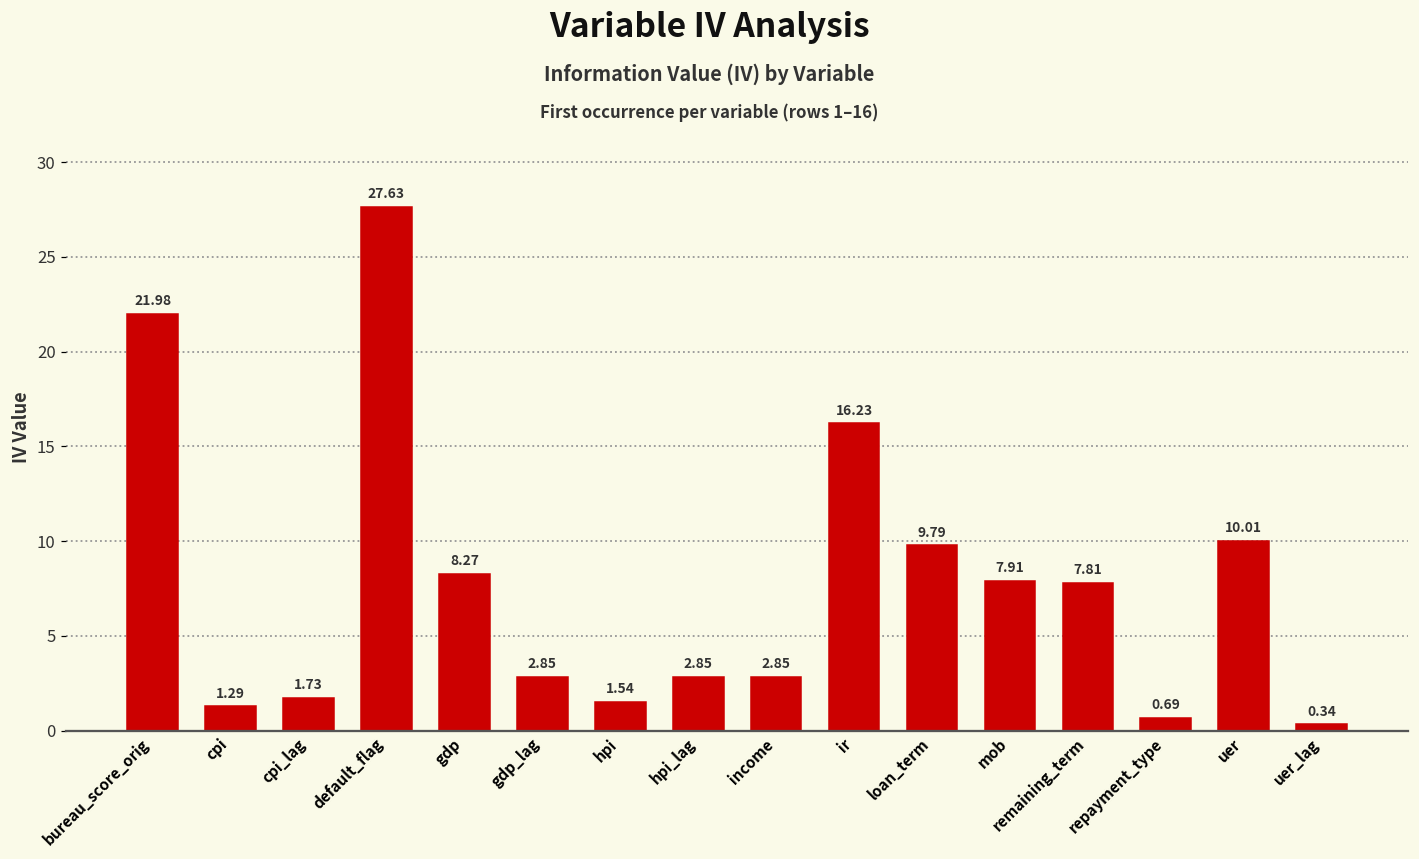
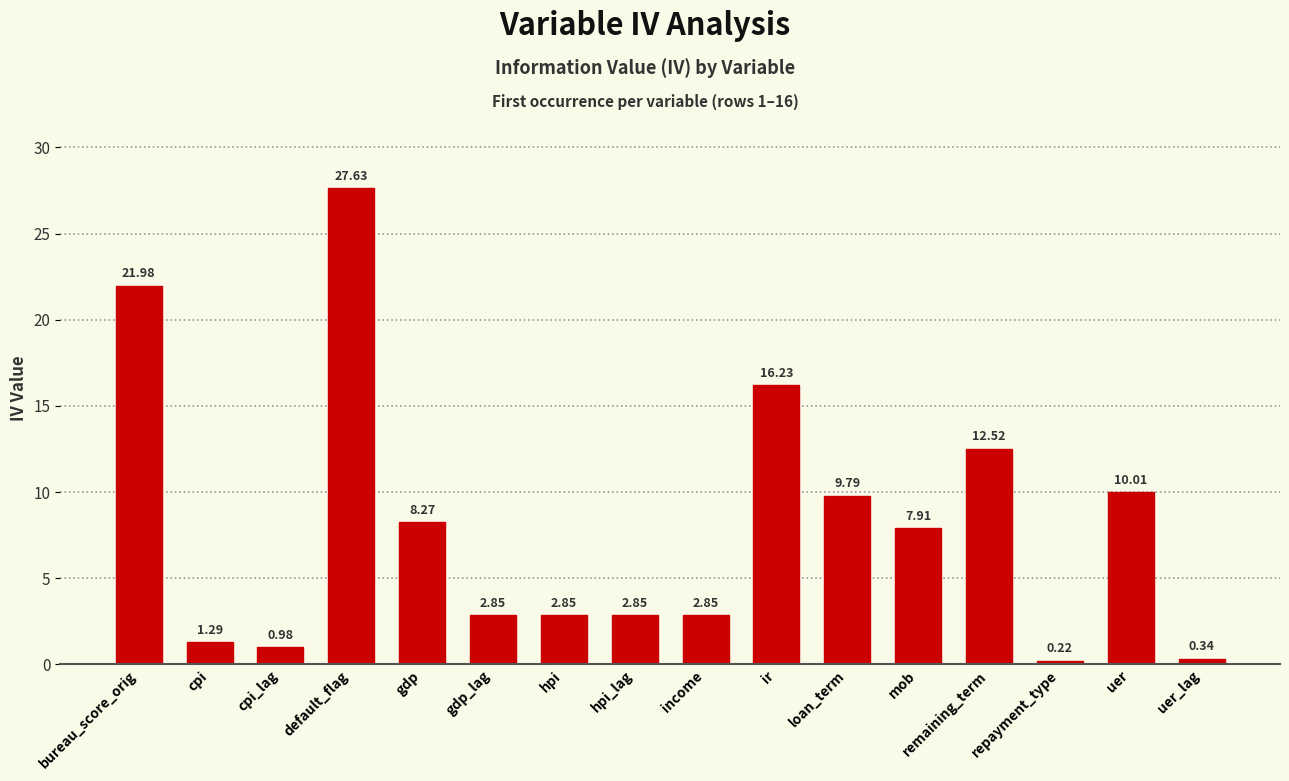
  {
    "bureau_score_orig": 21.98,
    "cpi": 1.29,
-   "cpi_lag": 1.73,
+   "cpi_lag": 0.98,
    "default_flag": 27.63,
    "gdp": 8.27,
    "gdp_lag": 2.85,
-   "hpi": 1.54,
+   "hpi": 2.85,
    "hpi_lag": 2.85,
    "income": 2.85,
    "ir": 16.23,
    "loan_term": 9.79,
    "mob": 7.91,
-   "remaining_term": 7.81,
-   "repayment_type": 0.69,
+   "remaining_term": 12.52,
+   "repayment_type": 0.22,
    "uer": 10.01,
    "uer_lag": 0.34
  }
